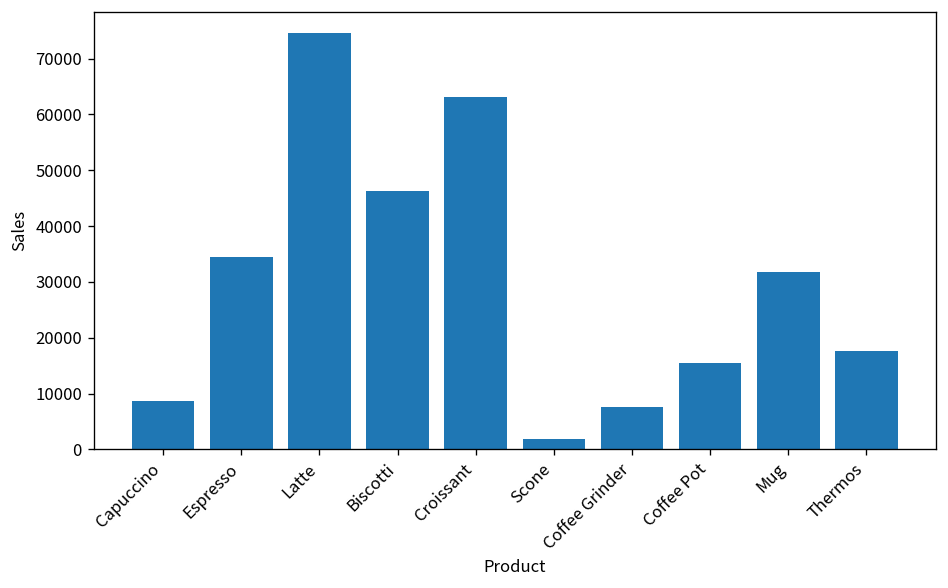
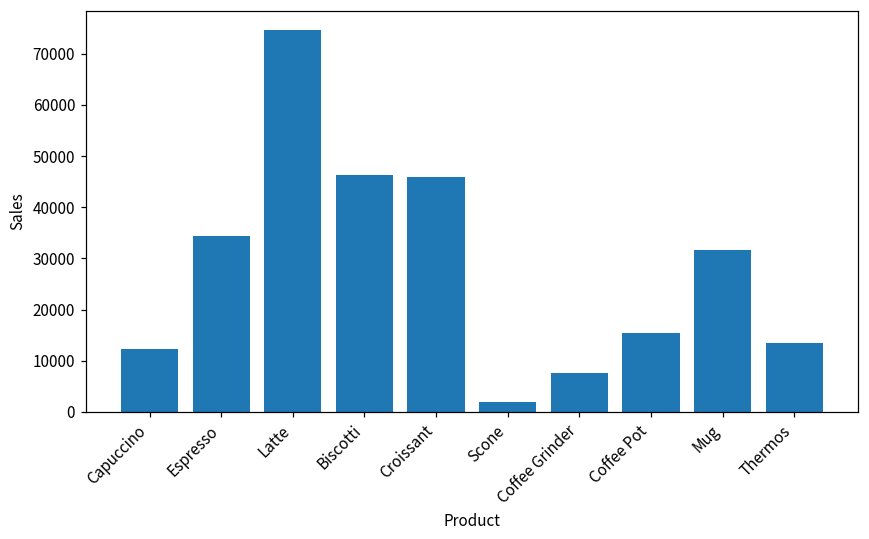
  {
-   "Capuccino": 9000,
+   "Capuccino": 12000,
    "Espresso": 34000,
    "Latte": 75000,
    "Biscotti": 46000,
-   "Croissant": 63000,
+   "Croissant": 46000,
    "Scone": 2000,
    "Coffee Grinder": 8000,
    "Coffee Pot": 16000,
    "Mug": 32000,
-   "Thermos": 18000
+   "Thermos": 13000
  }
